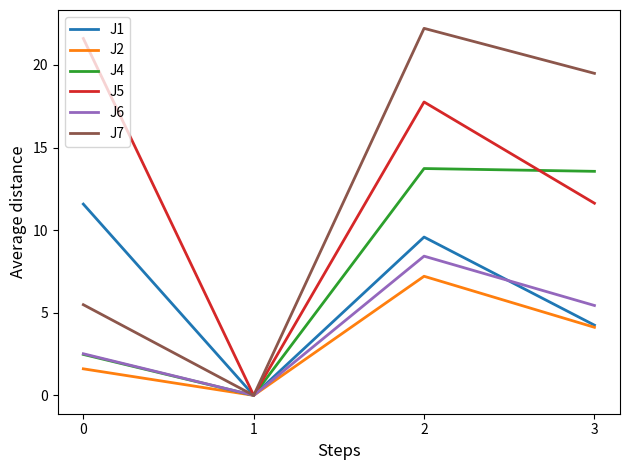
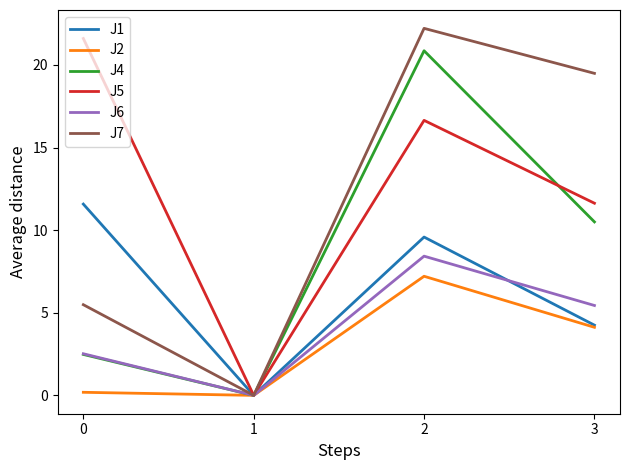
  {
    "J1": {
      "0": 11.6,
      "2": 9.6
    },
    "J2": {
-     "0": 1.6,
+     "0": 0.2,
      "2": 7.2
    },
    "J4": {
-     "2": 13.7,
-     "3": 13.6
+     "2": 20.9,
+     "3": 10.5
    },
    "J5": {
-     "2": 17.8,
+     "2": 16.6,
      "3": 11.6
    },
    "J6": {
      "2": 8.4,
      "3": 5.4
    },
    "J7": {
      "0": 5.5,
      "2": 22.2,
      "3": 19.5
    }
  }
